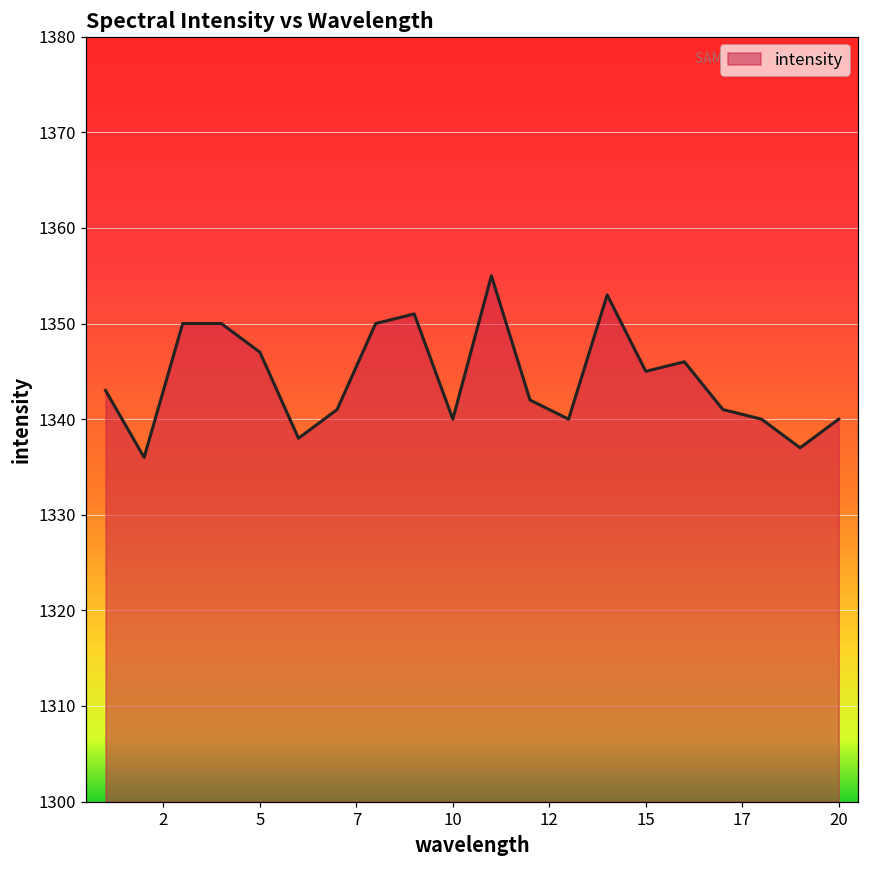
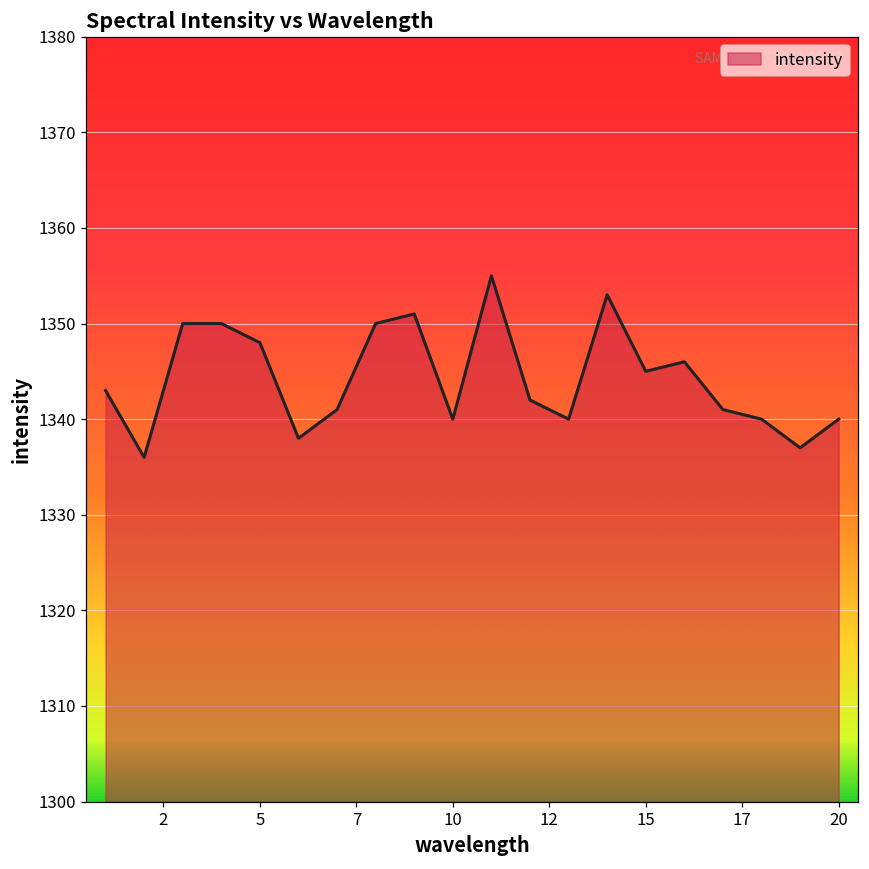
  {
-   "5": 1347,
+   "5": 1348,
    "10": 1340,
    "15": 1345,
    "20": 1340
  }
